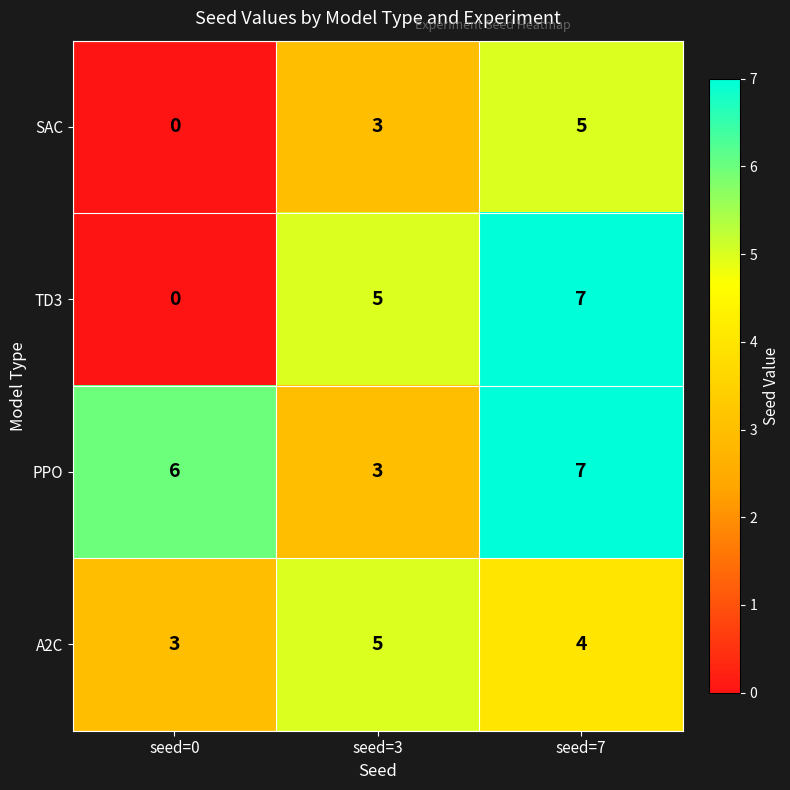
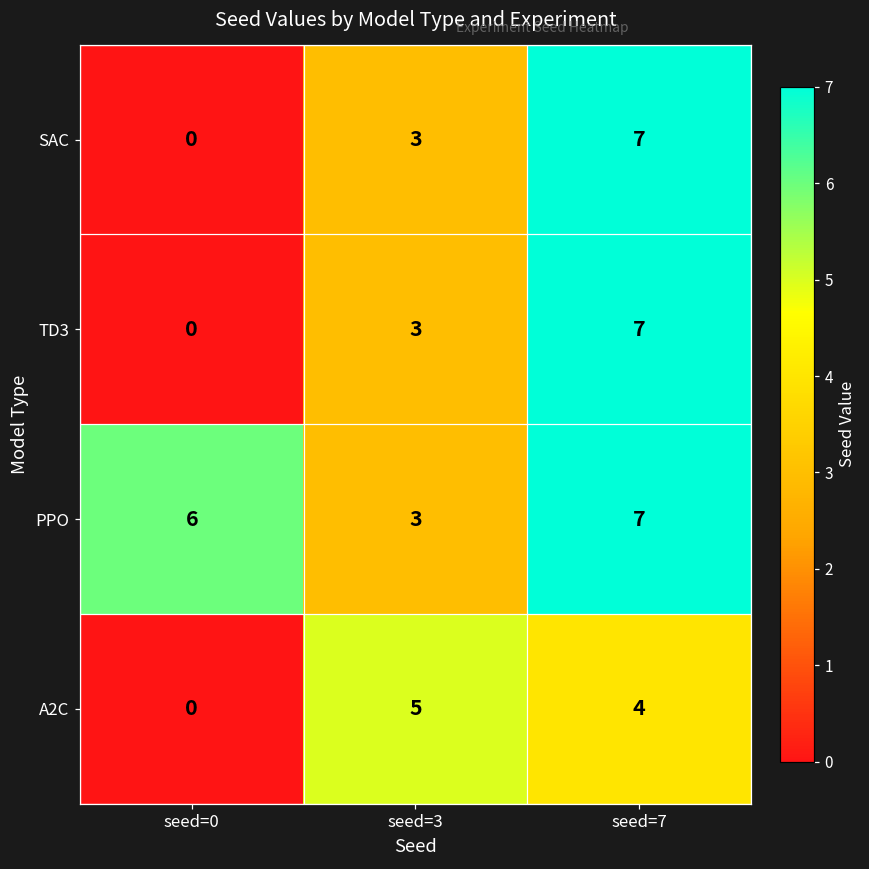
  {
    "SAC": {
      "seed=0": 0,
      "seed=3": 3,
-     "seed=7": 5
+     "seed=7": 7
    },
    "TD3": {
      "seed=0": 0,
-     "seed=3": 5,
+     "seed=3": 3,
      "seed=7": 7
    },
    "PPO": {
      "seed=0": 6,
      "seed=3": 3,
      "seed=7": 7
    },
    "A2C": {
-     "seed=0": 3,
+     "seed=0": 0,
      "seed=3": 5,
      "seed=7": 4
    }
  }
